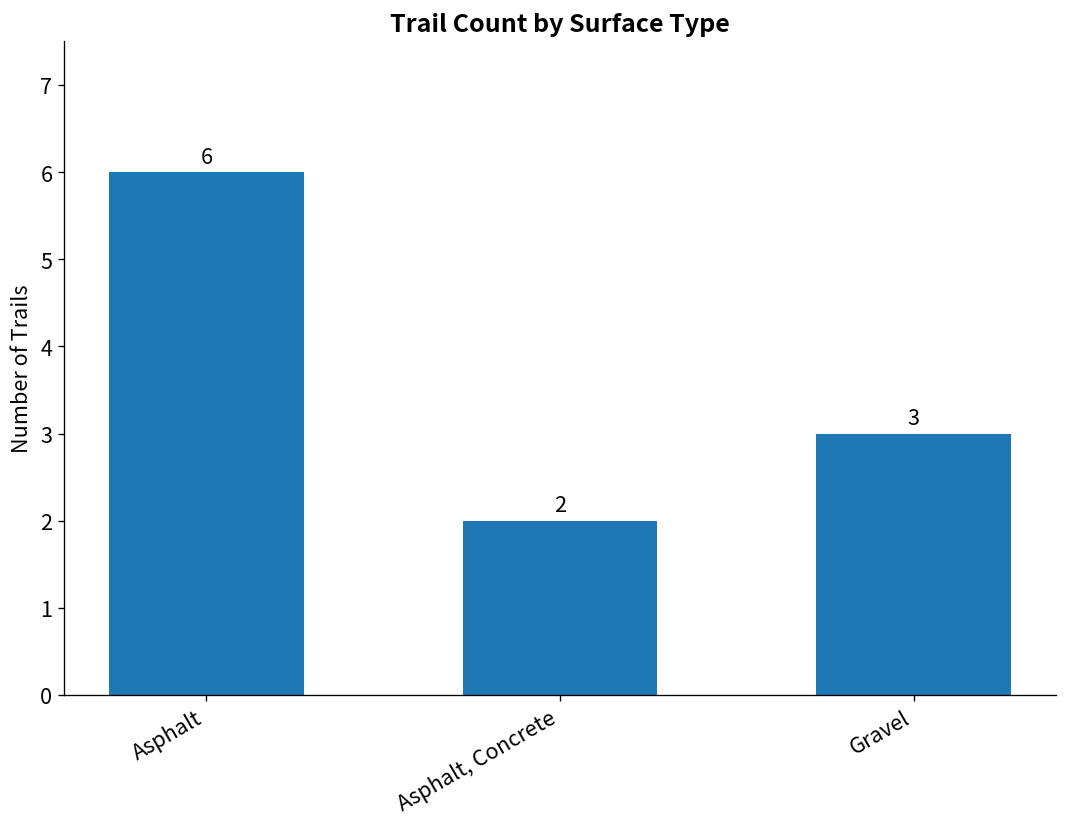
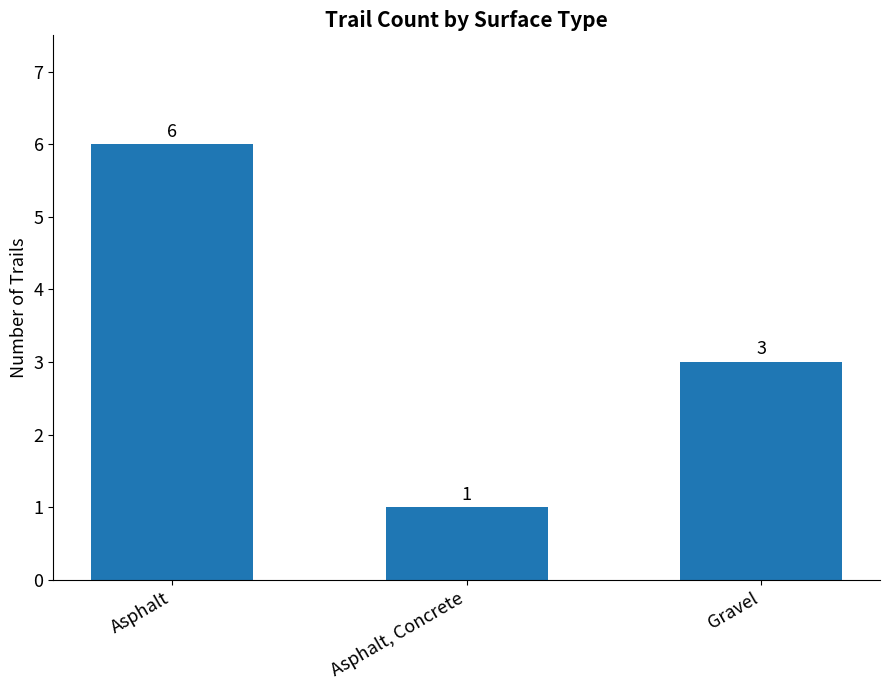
  {
    "Asphalt": 6,
-   "Asphalt, Concrete": 2,
+   "Asphalt, Concrete": 1,
    "Gravel": 3
  }
